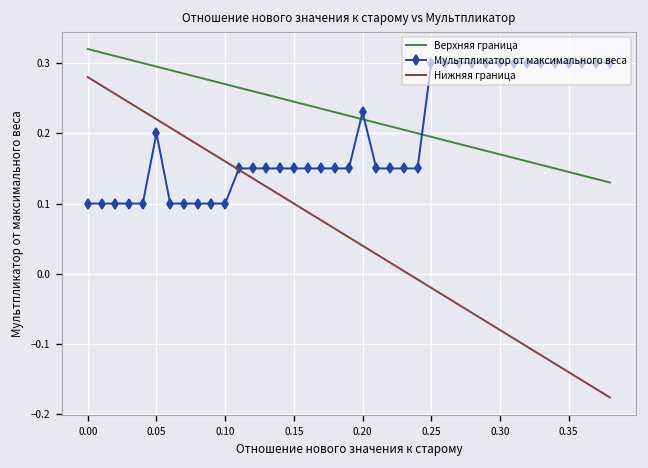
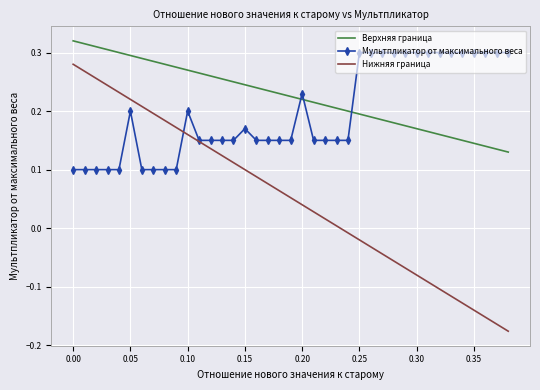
  {
    "Верхняя граница": {
      "0.00": 0.32,
      "0.05": 0.30,
      "0.10": 0.27,
      "0.15": 0.25,
      "0.20": 0.22,
      "0.25": 0.20,
      "0.30": 0.17,
      "0.35": 0.15
    },
    "Мультпликатор от максимального веса": {
      "0.00": 0.10,
      "0.05": 0.20,
-     "0.10": 0.1,
-     "0.15": 0.15,
+     "0.10": 0.2,
+     "0.15": 0.17,
      "0.20": 0.23
    },
    "Нижняя граница": {
      "0.00": 0.28,
      "0.05": 0.22,
      "0.10": 0.16,
      "0.15": 0.10,
      "0.20": 0.04,
      "0.25": -0.02,
      "0.30": -0.08,
      "0.35": -0.14
    }
  }
